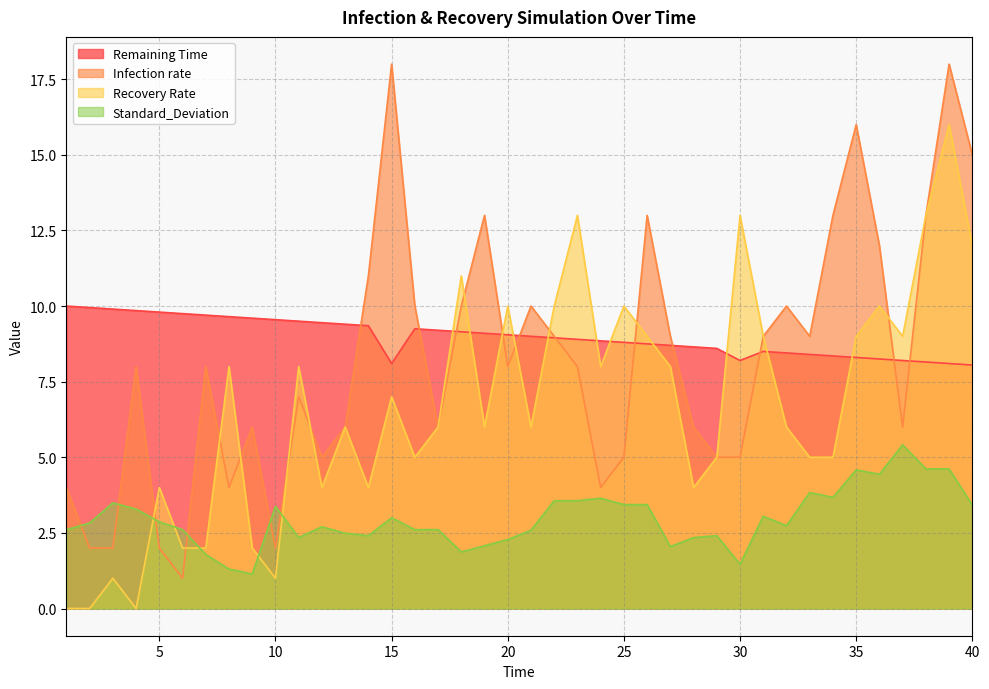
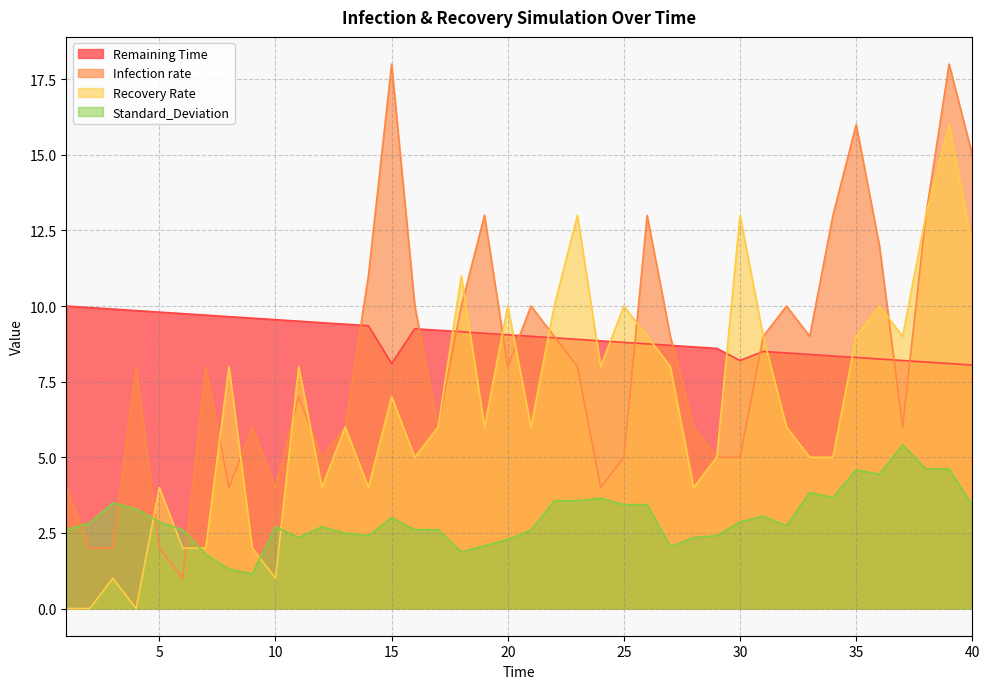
  {
    "Remaining Time": {
      "5": 9.8,
      "10": 9.6,
      "15": 8.1,
      "20": 9.1,
      "25": 8.8,
      "30": 8.2,
      "35": 8.3,
      "40": 8.1
    },
    "Infection rate": {
      "5": 2,
-     "10": 2,
+     "10": 4,
      "15": 18,
      "20": 8,
      "25": 5,
      "30": 5,
      "35": 16,
      "40": 15
    },
    "Recovery Rate": {
      "5": 4.0,
      "10": 1.0,
      "15": 7.0,
      "20": 10.0,
      "25": 10.0,
      "30": 13.0,
      "35": 9.0,
      "40": 12.0
    },
    "Standard_Deviation": {
      "5": 2.9,
-     "10": 3.4,
+     "10": 2.7,
      "15": 3.0,
      "20": 2.3,
      "25": 3.4,
-     "30": 1.5,
+     "30": 2.9,
      "35": 4.6,
      "40": 3.4
    }
  }
